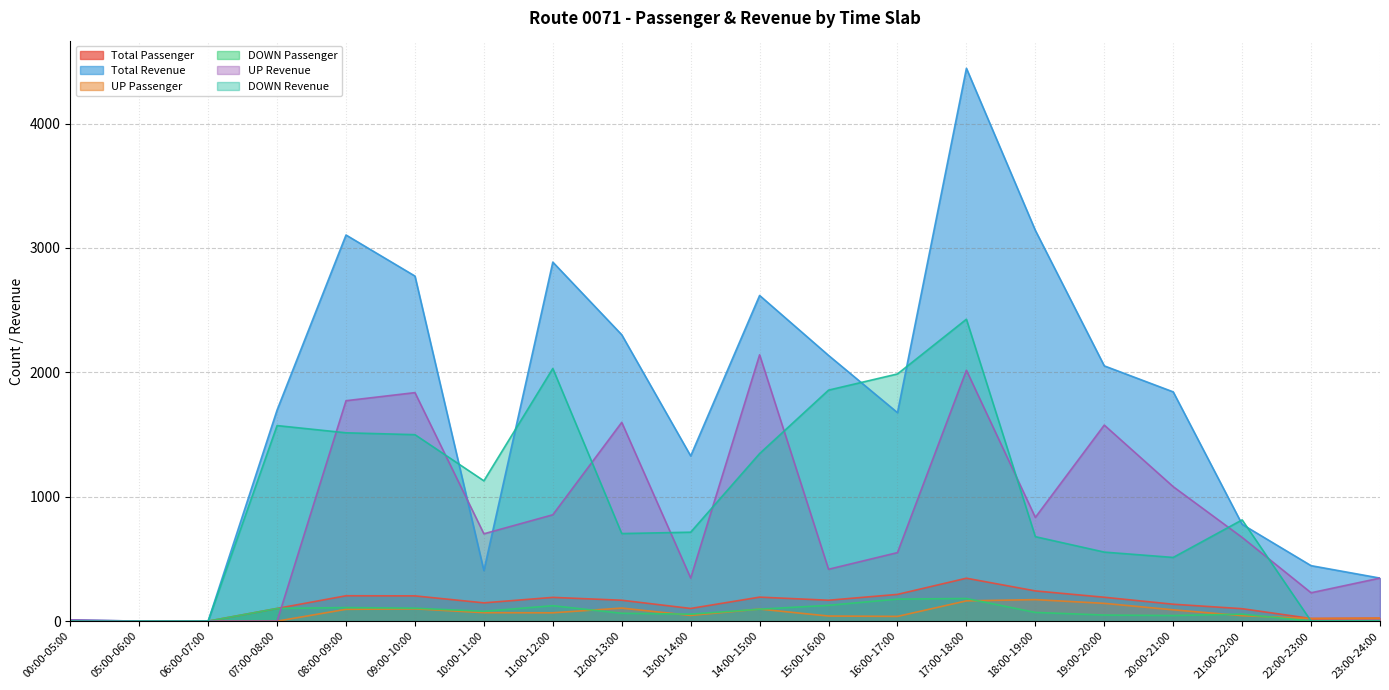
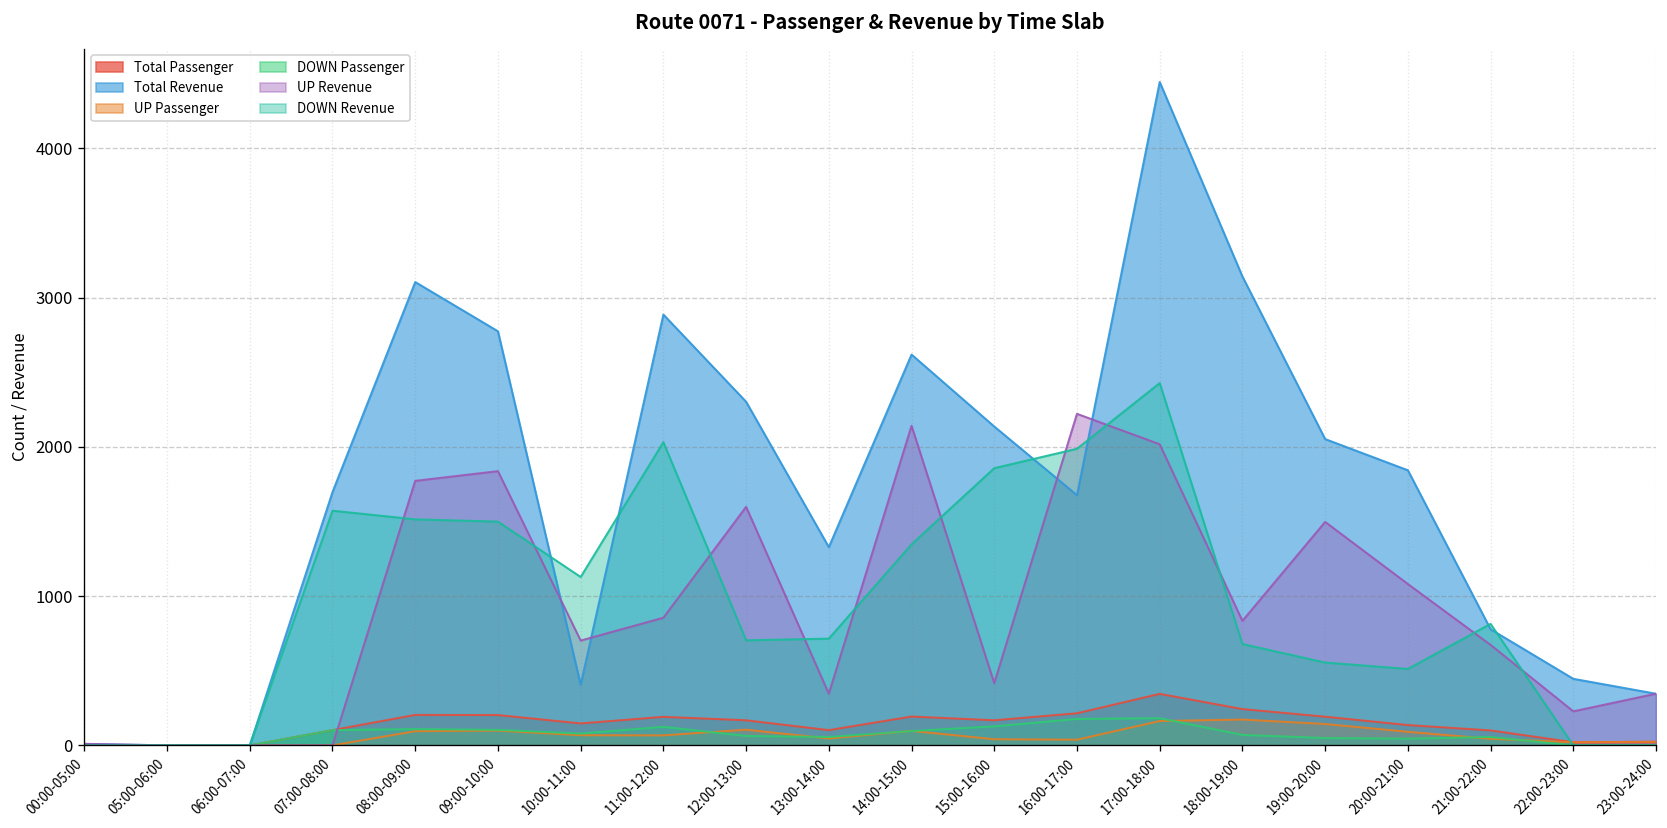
  {
    "Total Revenue": {
      "07:00-08:00": 1700,
      "08:00-09:00": 3100,
      "09:00-10:00": 2770,
      "10:00-11:00": 410,
      "11:00-12:00": 2890,
      "12:00-13:00": 2300,
      "13:00-14:00": 1330,
      "14:00-15:00": 2620,
      "15:00-16:00": 2140,
      "16:00-17:00": 1680,
      "17:00-18:00": 4440,
      "18:00-19:00": 3140,
      "19:00-20:00": 2050,
      "20:00-21:00": 1840,
      "21:00-22:00": 780,
      "22:00-23:00": 450
    },
    "UP Revenue": {
      "08:00-09:00": 1770,
      "09:00-10:00": 1840,
      "10:00-11:00": 700,
      "11:00-12:00": 860,
      "12:00-13:00": 1600,
      "13:00-14:00": 350,
      "14:00-15:00": 2140,
      "15:00-16:00": 420,
-     "16:00-17:00": 550,
+     "16:00-17:00": 2220,
      "17:00-18:00": 2020,
      "18:00-19:00": 830,
-     "19:00-20:00": 1580,
+     "19:00-20:00": 1500,
      "20:00-21:00": 1080,
      "21:00-22:00": 670,
      "22:00-23:00": 230
    }
  }
